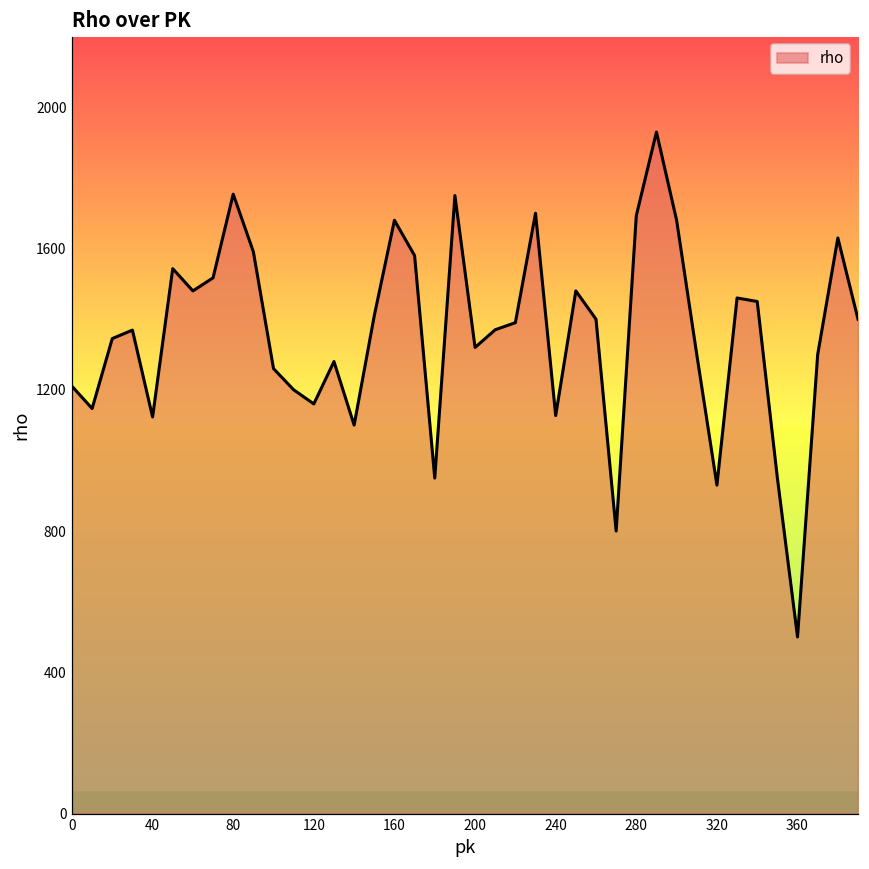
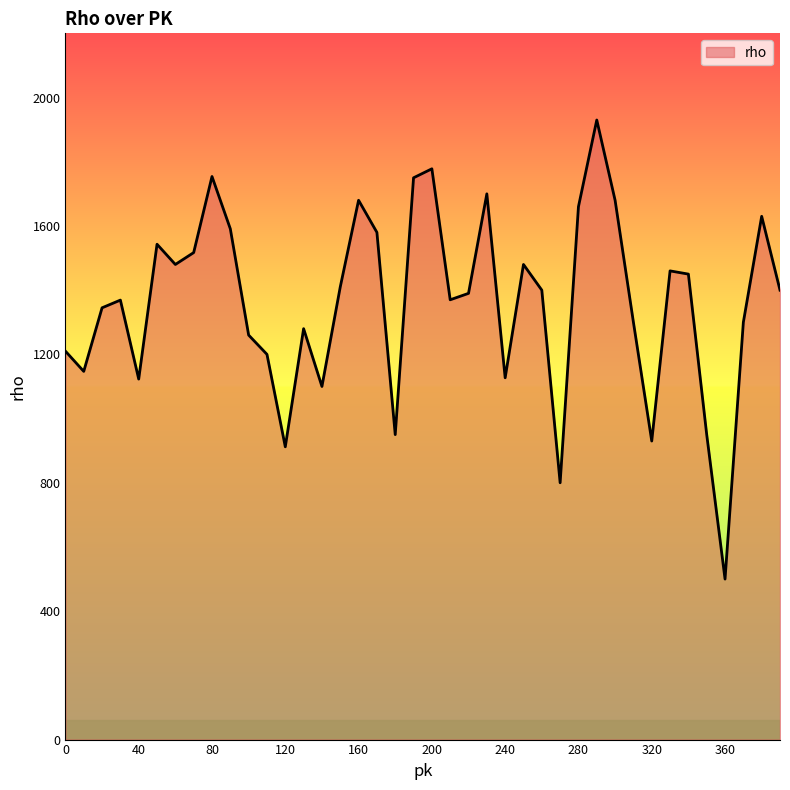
  {
    "0": 1210,
    "40": 1120,
    "80": 1750,
-   "120": 1160,
+   "120": 910,
    "160": 1680,
-   "200": 1320,
+   "200": 1780,
    "240": 1130,
-   "280": 1690,
+   "280": 1660,
    "320": 930,
    "360": 500
  }
